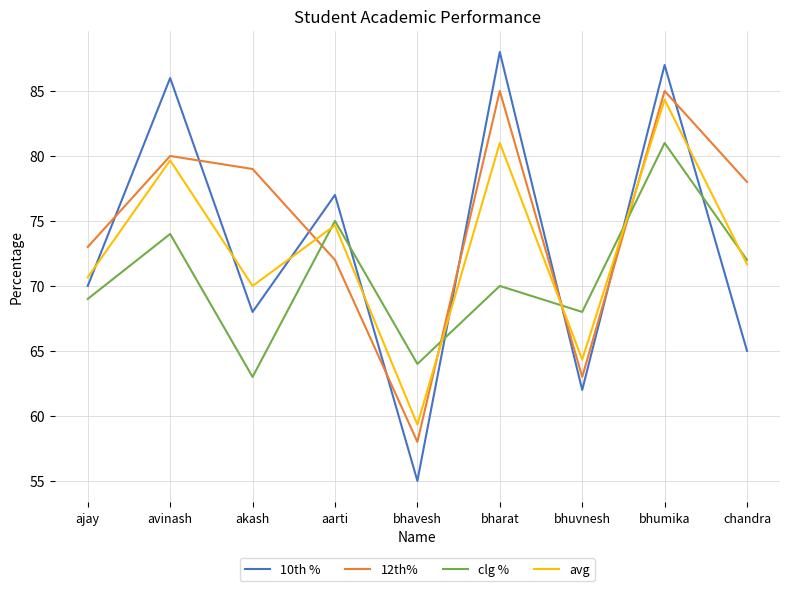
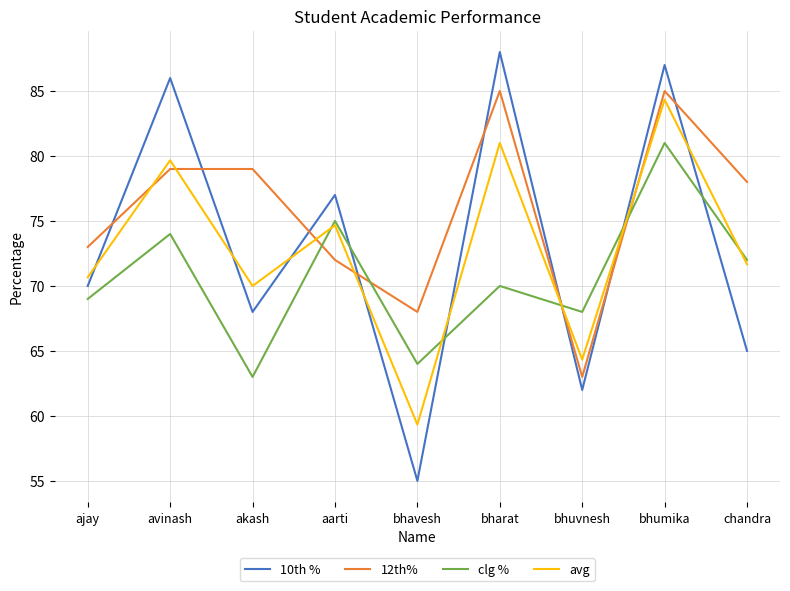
  {
    "10th %": {
      "ajay": 70,
      "avinash": 86,
      "akash": 68,
      "aarti": 77,
      "bhavesh": 55,
      "bharat": 88,
      "bhuvnesh": 62,
      "bhumika": 87,
      "chandra": 65
    },
    "12th%": {
      "ajay": 73,
-     "avinash": 80,
+     "avinash": 79,
      "akash": 79,
      "aarti": 72,
-     "bhavesh": 58,
+     "bhavesh": 68,
      "bharat": 85,
      "bhuvnesh": 63,
      "bhumika": 85,
      "chandra": 78
    },
    "clg %": {
      "ajay": 69,
      "avinash": 74,
      "akash": 63,
      "aarti": 75,
      "bhavesh": 64,
      "bharat": 70,
      "bhuvnesh": 68,
      "bhumika": 81,
      "chandra": 72
    },
    "avg": {
      "ajay": 70.7,
      "avinash": 79.7,
      "akash": 70,
      "aarti": 74.7,
      "bhavesh": 59.3,
      "bharat": 81,
      "bhuvnesh": 64.3,
      "bhumika": 84.3,
      "chandra": 71.7
    }
  }
